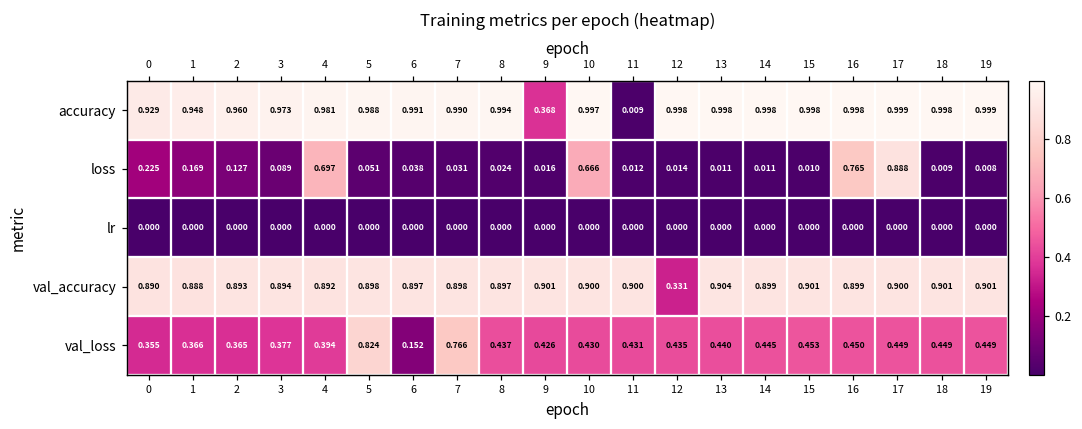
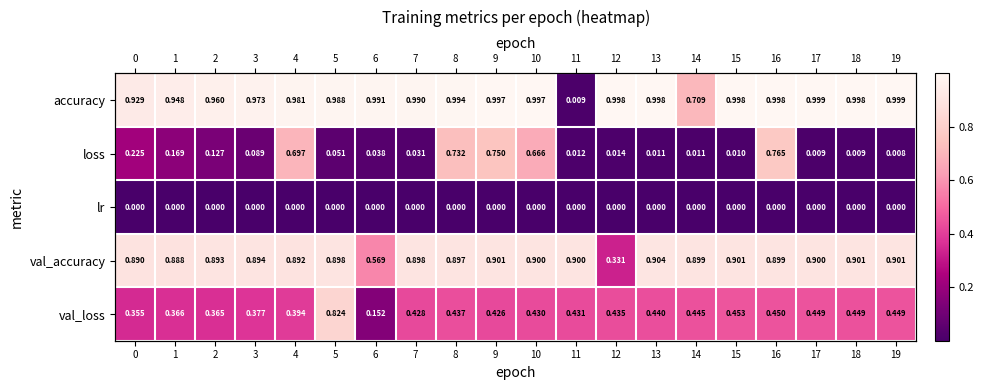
  {
    "accuracy": {
      "0": 0.929,
      "1": 0.948,
      "2": 0.960,
      "3": 0.973,
      "4": 0.981,
      "5": 0.988,
      "6": 0.991,
      "7": 0.990,
      "8": 0.994,
-     "9": 0.368,
+     "9": 0.997,
      "10": 0.997,
      "11": 0.009,
      "12": 0.998,
      "13": 0.998,
-     "14": 0.998,
+     "14": 0.709,
      "15": 0.998,
      "16": 0.998,
      "17": 0.999,
      "18": 0.998,
      "19": 0.999
    },
    "loss": {
      "0": 0.225,
      "1": 0.169,
      "2": 0.127,
      "3": 0.089,
      "4": 0.697,
      "5": 0.051,
      "6": 0.038,
      "7": 0.031,
-     "8": 0.024,
-     "9": 0.016,
+     "8": 0.732,
+     "9": 0.750,
      "10": 0.666,
      "11": 0.012,
      "12": 0.014,
      "13": 0.011,
      "14": 0.011,
      "15": 0.010,
      "16": 0.765,
-     "17": 0.888,
+     "17": 0.009,
      "18": 0.009,
      "19": 0.008
    },
    "lr": {
      "0": 0.000,
      "1": 0.000,
      "2": 0.000,
      "3": 0.000,
      "4": 0.000,
      "5": 0.000,
      "6": 0.000,
      "7": 0.000,
      "8": 0.000,
      "9": 0.000,
      "10": 0.000,
      "11": 0.000,
      "12": 0.000,
      "13": 0.000,
      "14": 0.000,
      "15": 0.000,
      "16": 0.000,
      "17": 0.000,
      "18": 0.000,
      "19": 0.000
    },
    "val_accuracy": {
      "0": 0.890,
      "1": 0.888,
      "2": 0.893,
      "3": 0.894,
      "4": 0.892,
      "5": 0.898,
-     "6": 0.897,
+     "6": 0.569,
      "7": 0.898,
      "8": 0.897,
      "9": 0.901,
      "10": 0.900,
      "11": 0.900,
      "12": 0.331,
      "13": 0.904,
      "14": 0.899,
      "15": 0.901,
      "16": 0.899,
      "17": 0.900,
      "18": 0.901,
      "19": 0.901
    },
    "val_loss": {
      "0": 0.355,
      "1": 0.366,
      "2": 0.365,
      "3": 0.377,
      "4": 0.394,
      "5": 0.824,
      "6": 0.152,
-     "7": 0.766,
+     "7": 0.428,
      "8": 0.437,
      "9": 0.426,
      "10": 0.430,
      "11": 0.431,
      "12": 0.435,
      "13": 0.440,
      "14": 0.445,
      "15": 0.453,
      "16": 0.450,
      "17": 0.449,
      "18": 0.449,
      "19": 0.449
    }
  }
